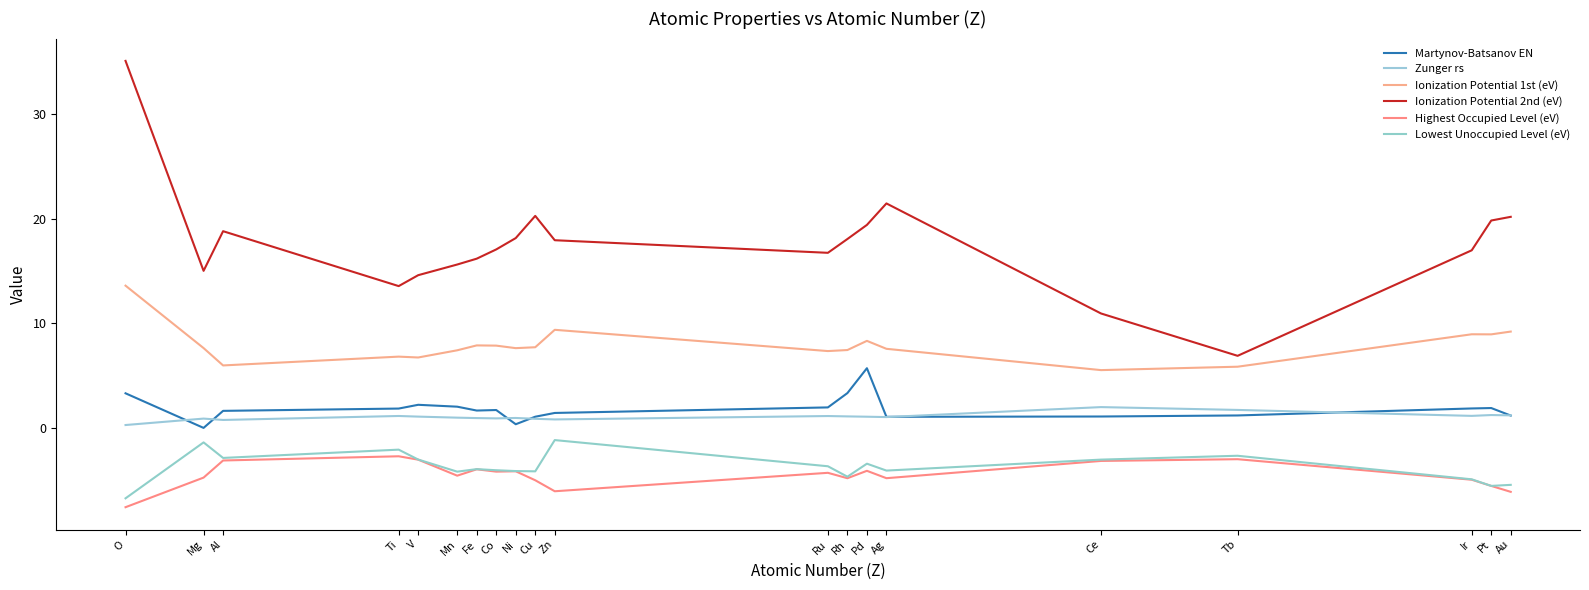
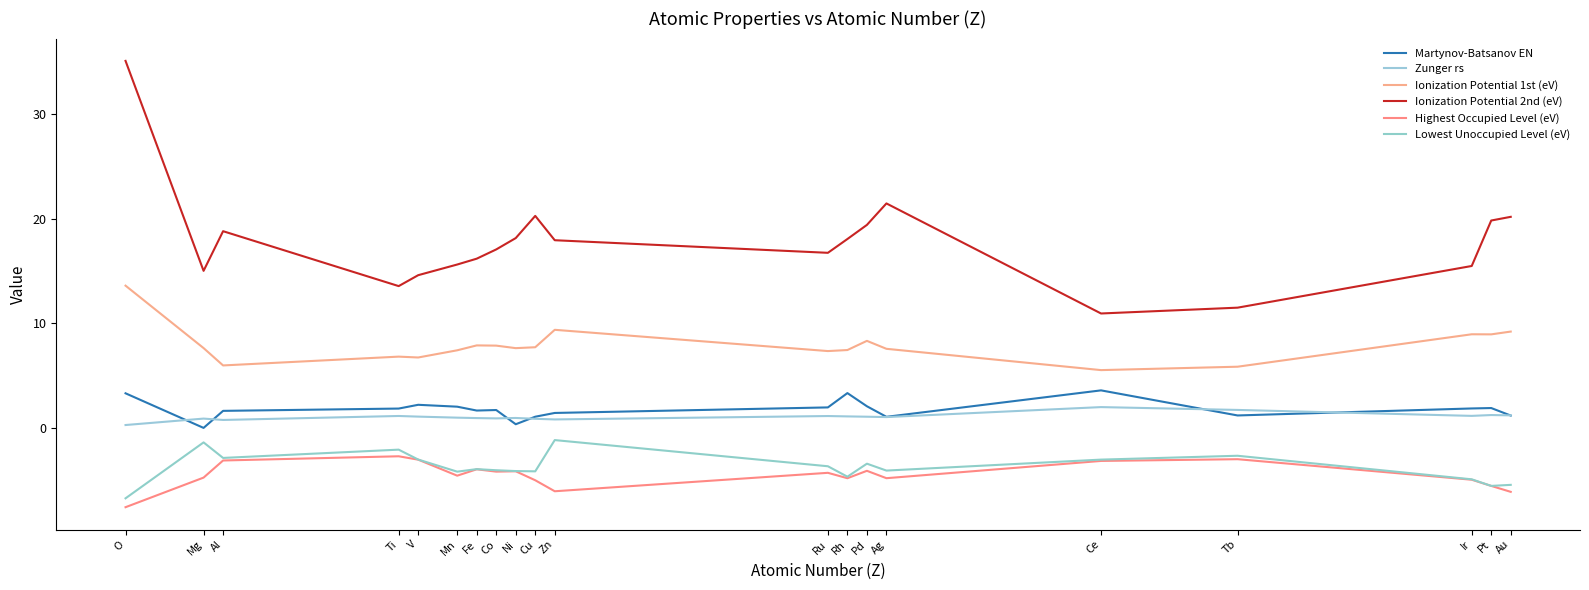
  {
    "Martynov-Batsanov EN": {
      "O": 3.3,
      "Mg": 0.0,
      "Al": 1.6,
      "Ti": 1.9,
      "V": 2.2,
      "Mn": 2.0,
      "Fe": 1.7,
      "Co": 1.7,
      "Ni": 0.4,
      "Zn": 1.4,
      "Ru": 2.0,
      "Rh": 3.3,
-     "Pd": 5.7,
-     "Ce": 1.1,
+     "Pd": 2.1,
+     "Ce": 3.6,
      "Tb": 1.2,
      "Ir": 1.9,
      "Pt": 1.9
    },
    "Ionization Potential 2nd (eV)": {
      "O": 35.1,
      "Mg": 15.0,
      "Al": 18.8,
      "Ti": 13.6,
      "V": 14.6,
      "Mn": 15.6,
      "Fe": 16.2,
      "Co": 17.1,
      "Ni": 18.2,
      "Cu": 20.3,
      "Zn": 18.0,
      "Ru": 16.8,
      "Rh": 18.1,
      "Pd": 19.4,
      "Ag": 21.5,
      "Ce": 11.0,
-     "Tb": 6.9,
-     "Ir": 17.0,
+     "Tb": 11.5,
+     "Ir": 15.5,
      "Pt": 19.9,
      "Au": 20.2
    }
  }
